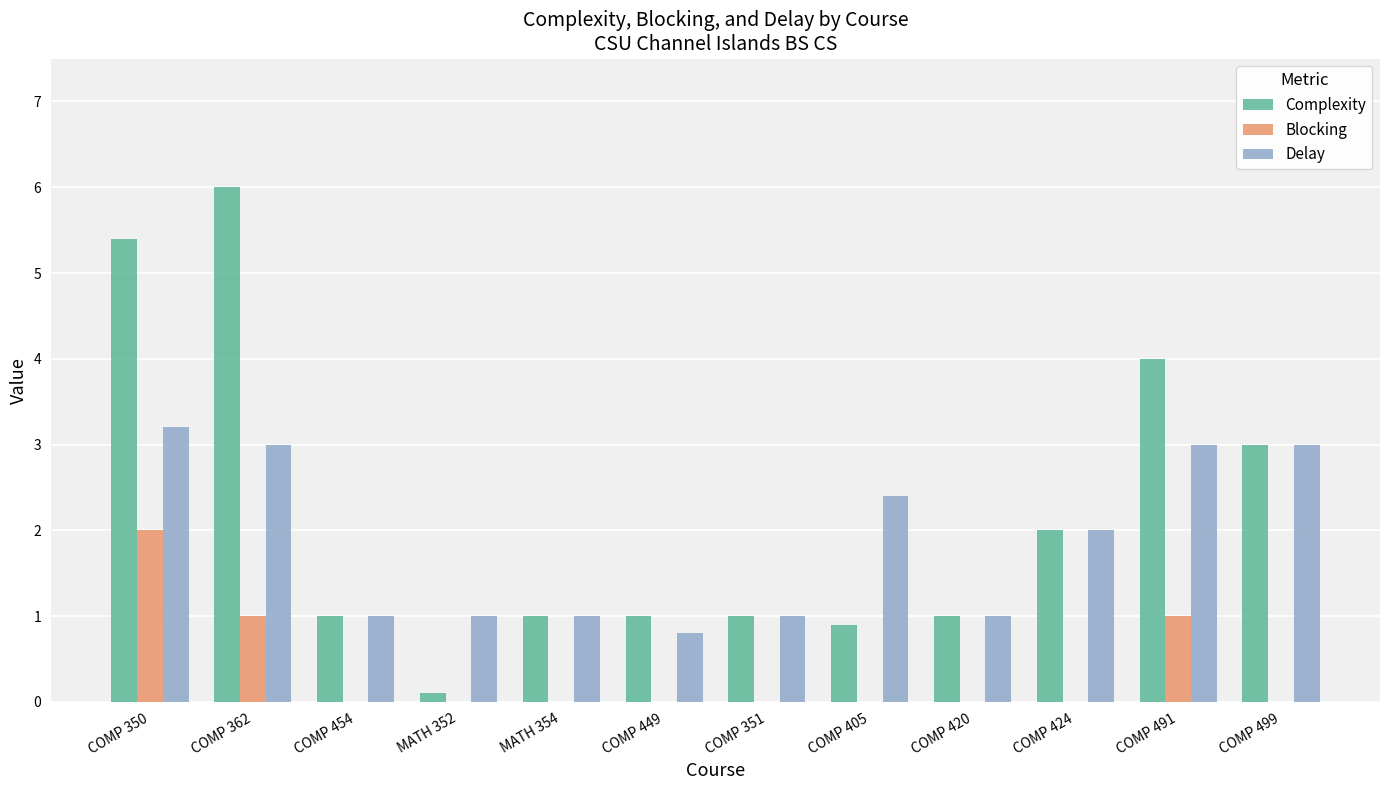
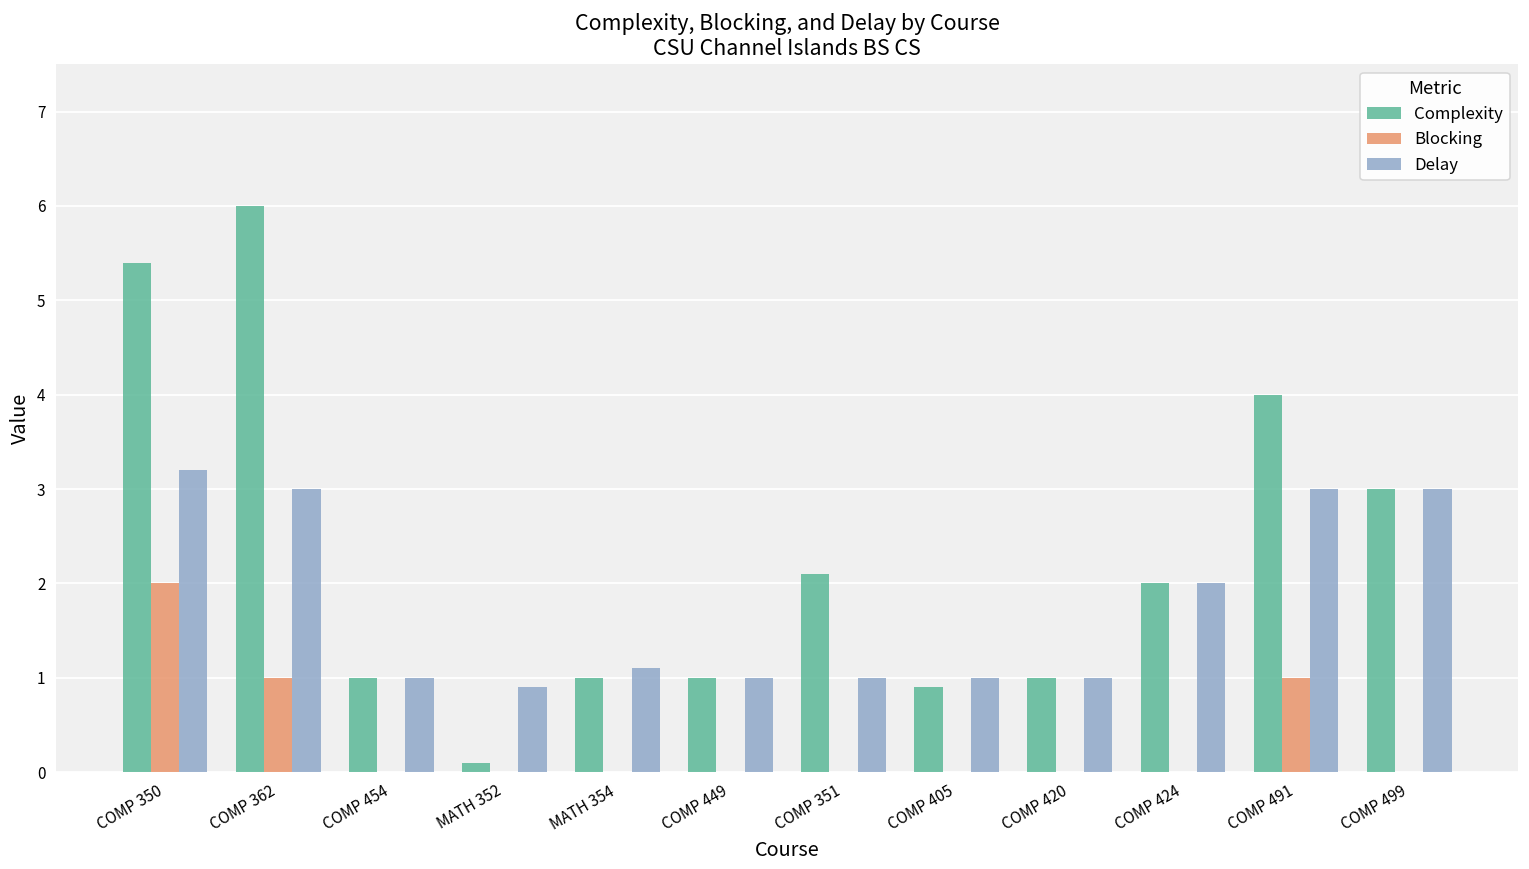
  {
    "Complexity": {
      "COMP 350": 5.4,
      "COMP 362": 6.0,
      "COMP 454": 1.0,
      "MATH 352": 0.1,
      "MATH 354": 1.0,
      "COMP 449": 1.0,
-     "COMP 351": 1.0,
+     "COMP 351": 2.1,
      "COMP 405": 0.9,
      "COMP 420": 1.0,
      "COMP 424": 2.0,
      "COMP 491": 4.0,
      "COMP 499": 3.0
    },
    "Blocking": {
      "COMP 350": 2.0,
      "COMP 362": 1.0,
      "COMP 454": 0.0,
      "MATH 352": 0.0,
      "MATH 354": 0.0,
      "COMP 449": 0.0,
      "COMP 351": 0.0,
      "COMP 405": 0.0,
      "COMP 420": 0.0,
      "COMP 424": 0.0,
      "COMP 491": 1.0,
      "COMP 499": 0.0
    },
    "Delay": {
      "COMP 350": 3.2,
      "COMP 362": 3.0,
      "COMP 454": 1.0,
-     "MATH 352": 1.0,
-     "MATH 354": 1.0,
-     "COMP 449": 0.8,
+     "MATH 352": 0.9,
+     "MATH 354": 1.1,
+     "COMP 449": 1.0,
      "COMP 351": 1.0,
-     "COMP 405": 2.4,
+     "COMP 405": 1.0,
      "COMP 420": 1.0,
      "COMP 424": 2.0,
      "COMP 491": 3.0,
      "COMP 499": 3.0
    }
  }
